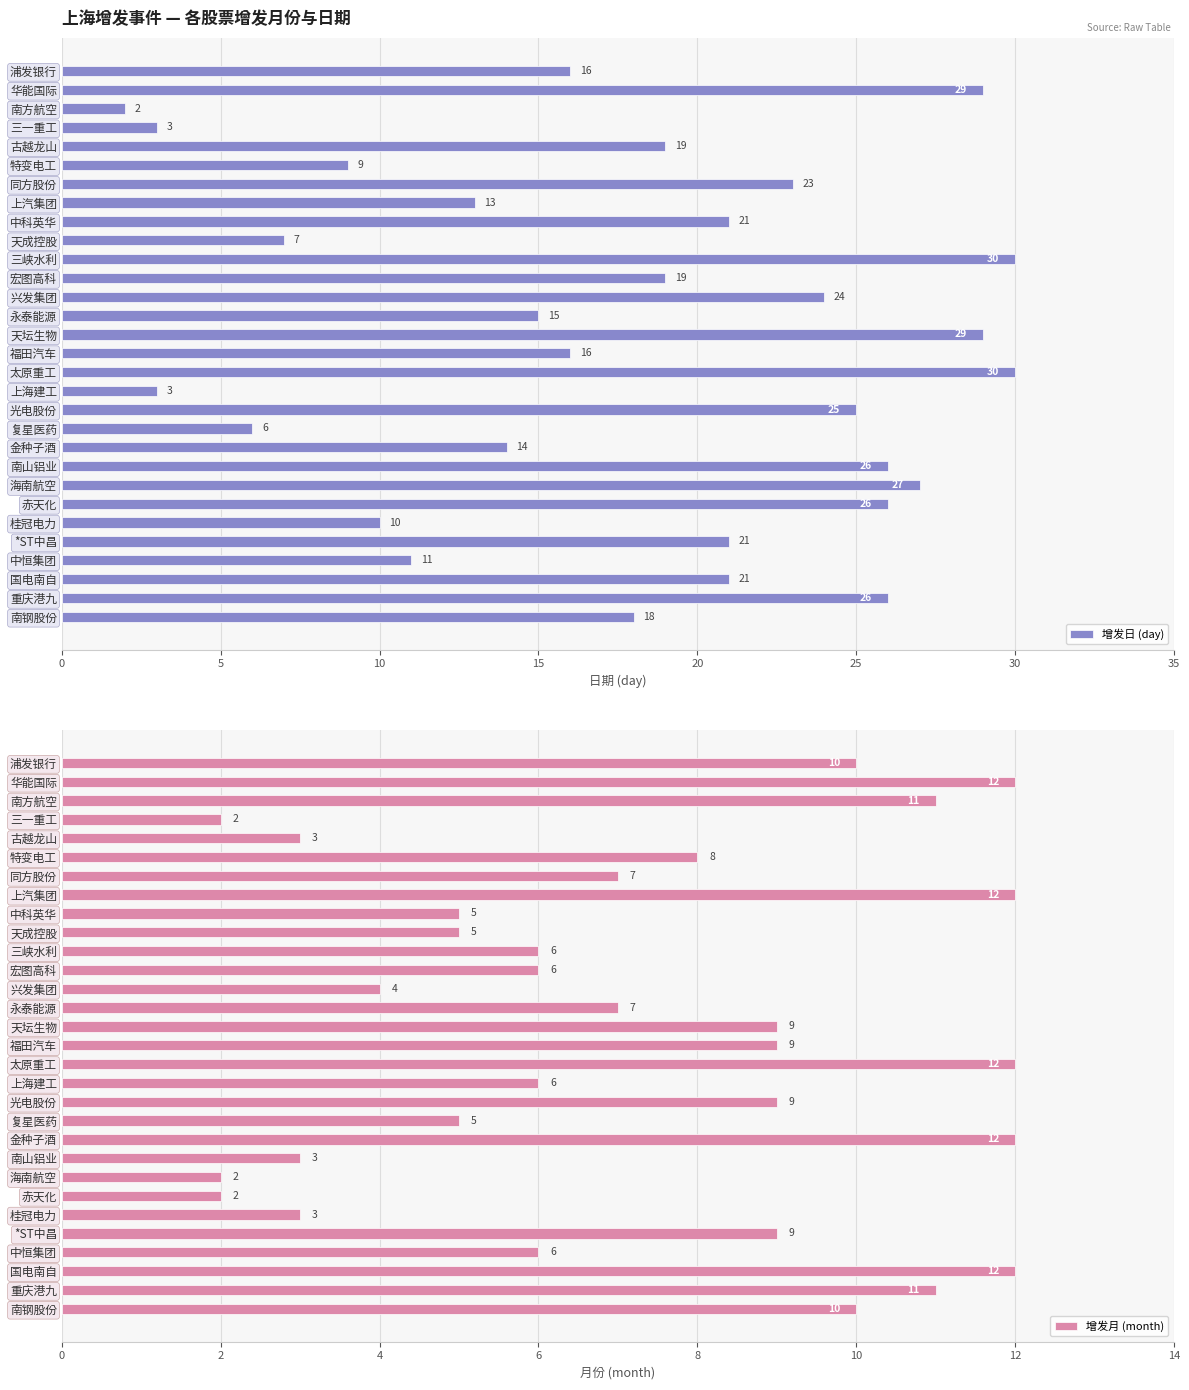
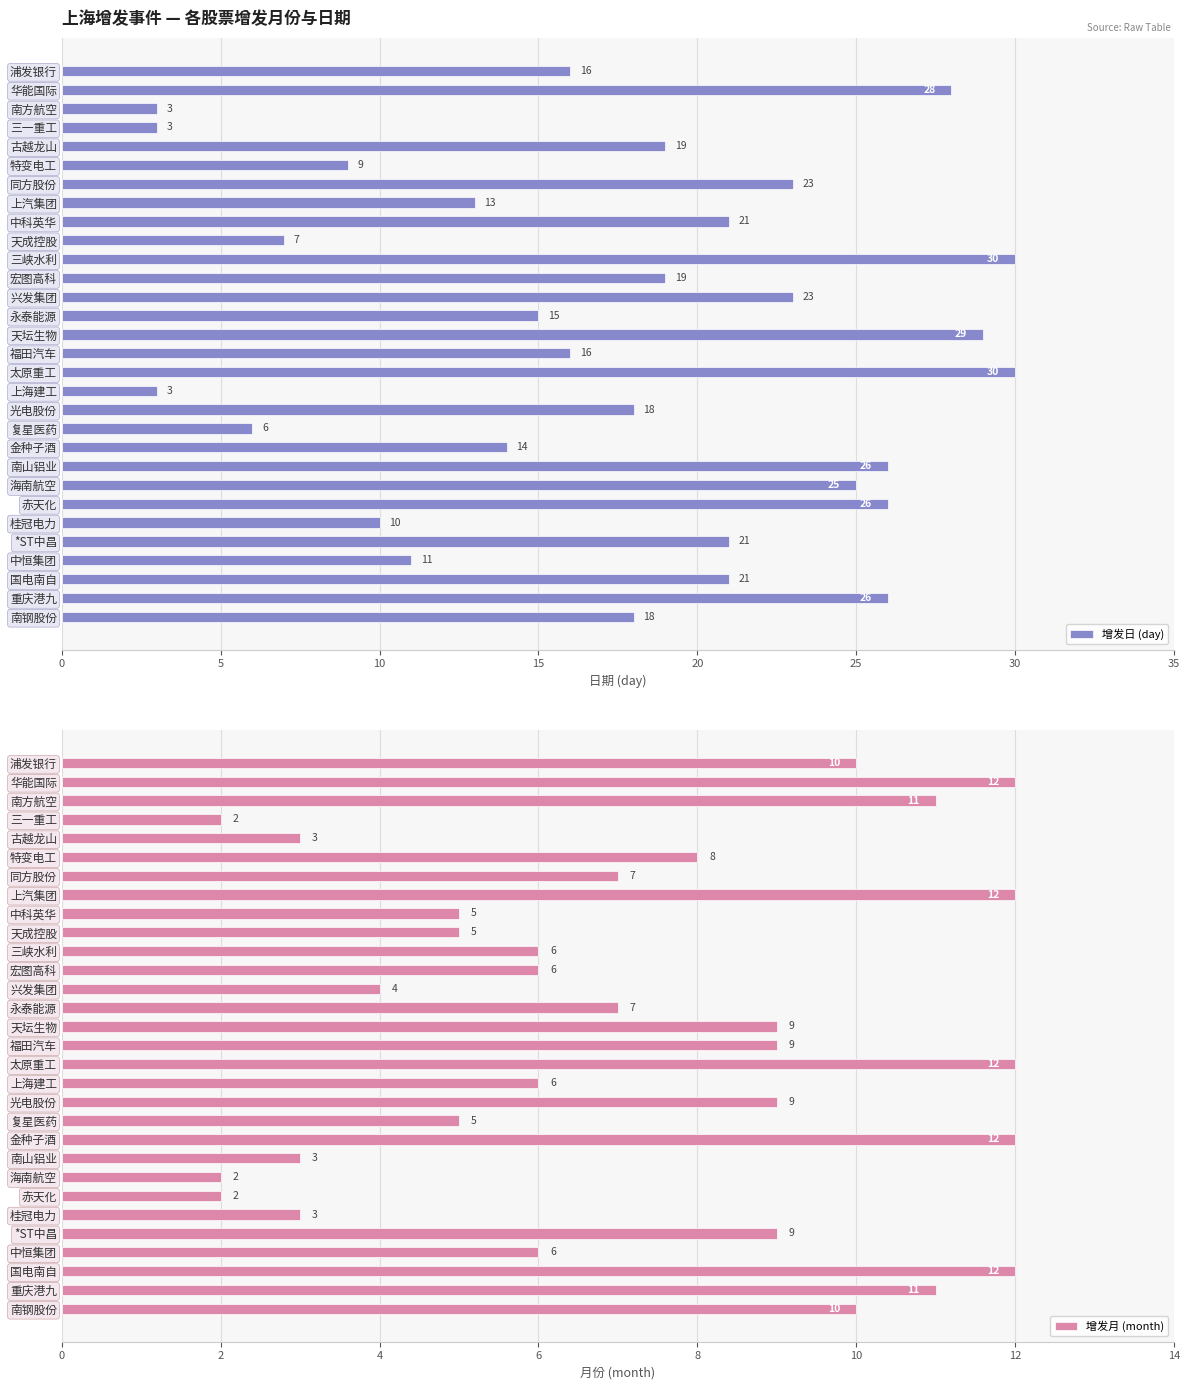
  {
    "上海增发事件 — 各股票增发月份与日期": {
      "浦发银行": 16,
-     "华能国际": 29,
-     "南方航空": 2,
+     "华能国际": 28,
+     "南方航空": 3,
      "三一重工": 3,
      "古越龙山": 19,
      "特变电工": 9,
      "同方股份": 23,
      "上汽集团": 13,
      "中科英华": 21,
      "天成控股": 7,
      "三峡水利": 30,
      "宏图高科": 19,
-     "兴发集团": 24,
+     "兴发集团": 23,
      "永泰能源": 15,
      "天坛生物": 29,
      "福田汽车": 16,
      "太原重工": 30,
      "上海建工": 3,
-     "光电股份": 25,
+     "光电股份": 18,
      "复星医药": 6,
      "金种子酒": 14,
      "南山铝业": 26,
-     "海南航空": 27,
+     "海南航空": 25,
      "赤天化": 26,
      "桂冠电力": 10,
      "*ST中昌": 21,
      "中恒集团": 11,
      "国电南自": 21,
      "重庆港九": 26,
      "南钢股份": 18
    }
  }
